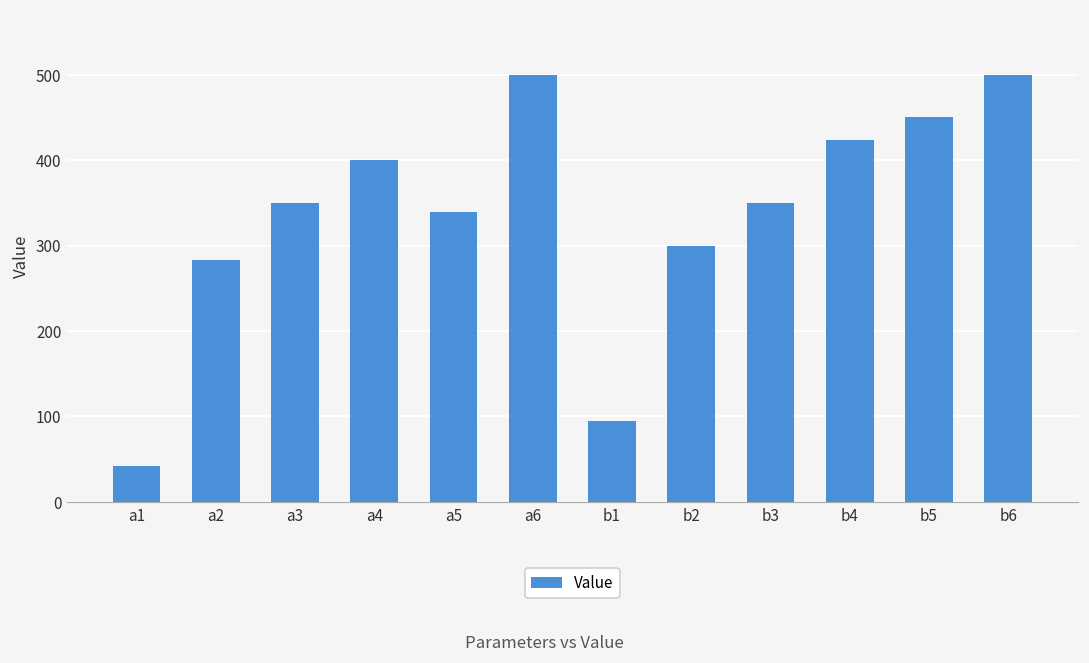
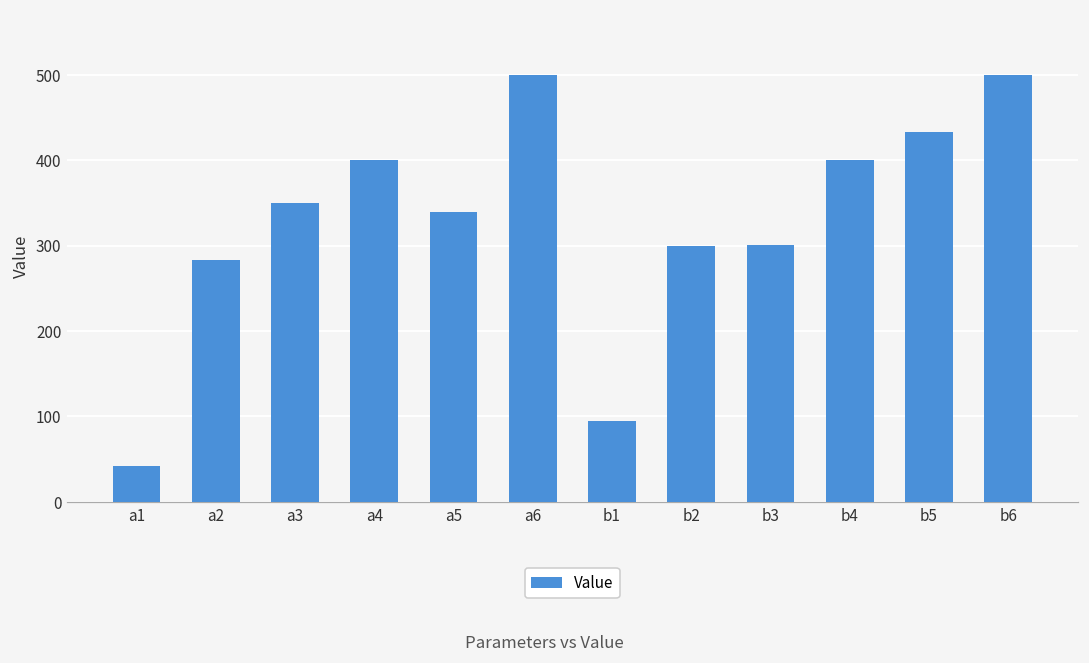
  {
    "a1": 40,
    "a2": 280,
    "a3": 350,
    "a4": 400,
    "a5": 340,
    "a6": 500,
    "b1": 100,
    "b2": 300,
-   "b3": 350,
-   "b4": 420,
-   "b5": 450,
+   "b3": 300,
+   "b4": 400,
+   "b5": 430,
    "b6": 500
  }
